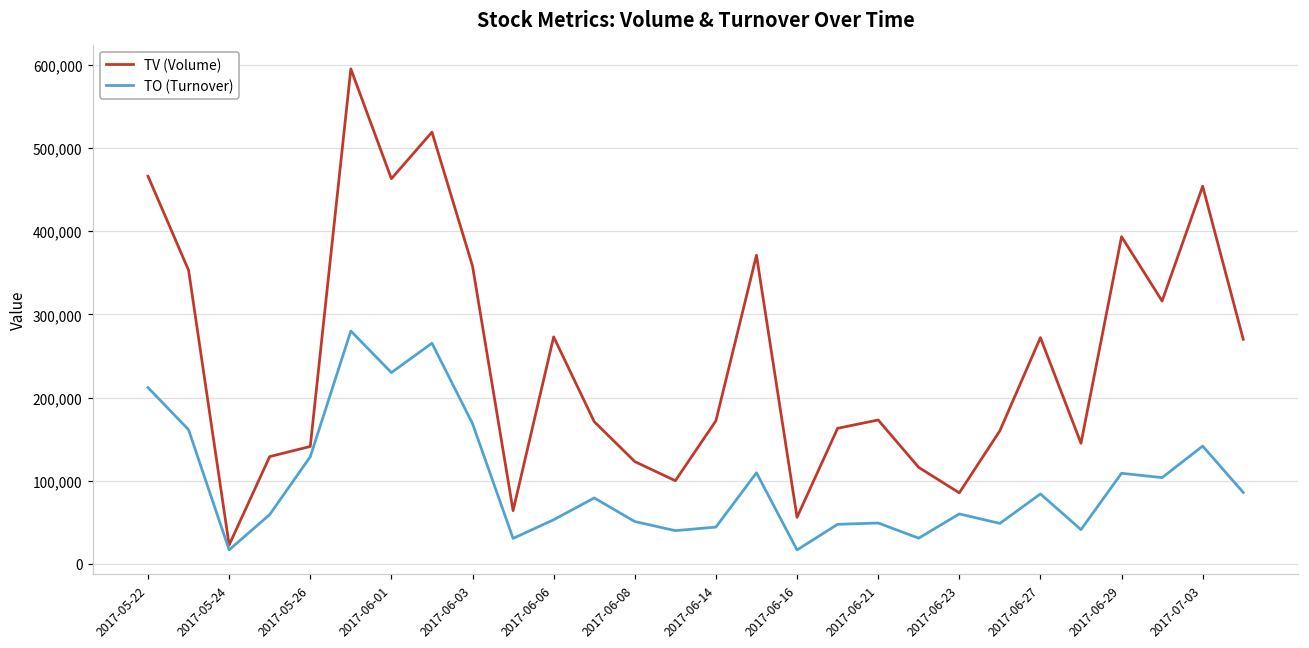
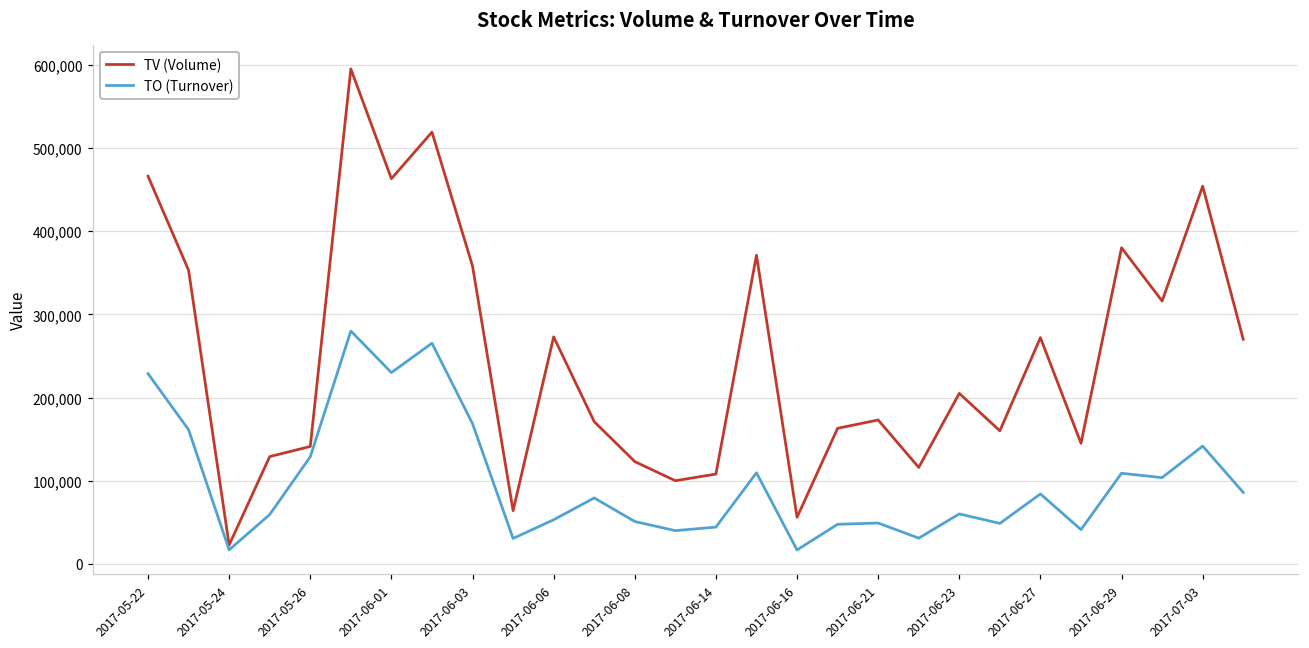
  {
    "TV (Volume)": {
      "2017-05-22": "470,000",
      "2017-05-24": "20,000",
      "2017-05-26": "140,000",
      "2017-06-01": "460,000",
      "2017-06-03": "360,000",
      "2017-06-06": "270,000",
      "2017-06-08": "120,000",
-     "2017-06-14": "170,000",
+     "2017-06-14": "110,000",
      "2017-06-16": "60,000",
      "2017-06-21": "170,000",
-     "2017-06-23": "90,000",
+     "2017-06-23": "210,000",
      "2017-06-27": "270,000",
-     "2017-06-29": "390,000",
+     "2017-06-29": "380,000",
      "2017-07-03": "450,000"
    },
    "TO (Turnover)": {
-     "2017-05-22": "210,000",
+     "2017-05-22": "230,000",
      "2017-05-24": "20,000",
      "2017-05-26": "130,000",
      "2017-06-01": "230,000",
      "2017-06-03": "170,000",
      "2017-06-06": "50,000",
      "2017-06-08": "50,000",
      "2017-06-14": "40,000",
      "2017-06-16": "20,000",
      "2017-06-21": "50,000",
      "2017-06-23": "60,000",
      "2017-06-27": "80,000",
      "2017-06-29": "110,000",
      "2017-07-03": "140,000"
    }
  }
